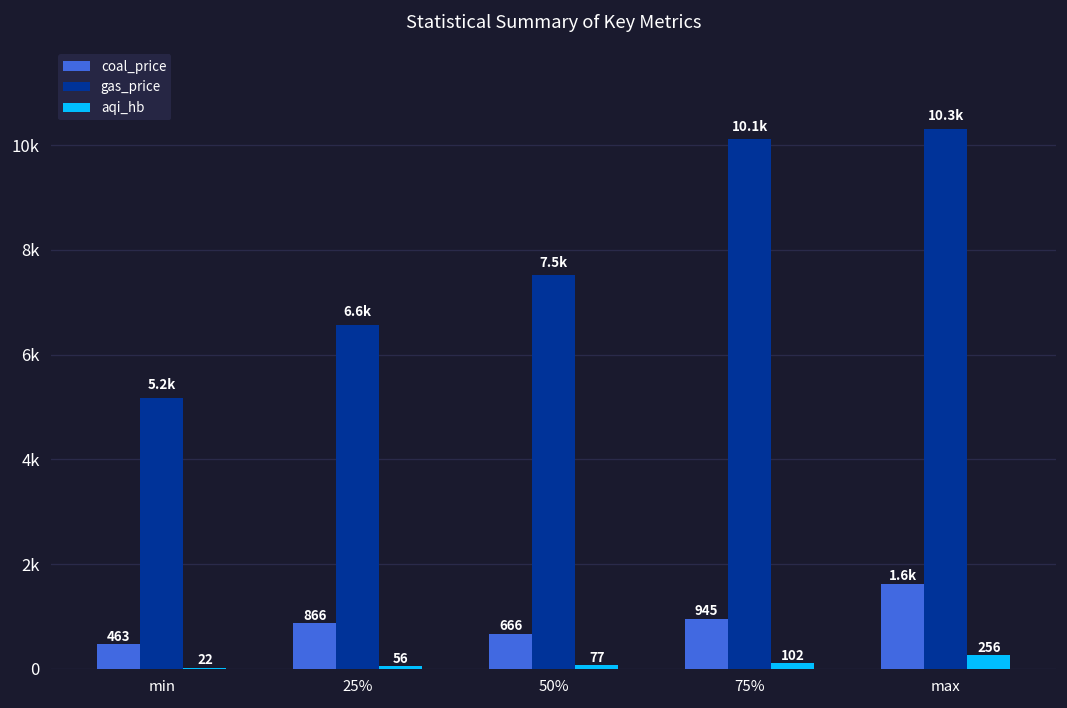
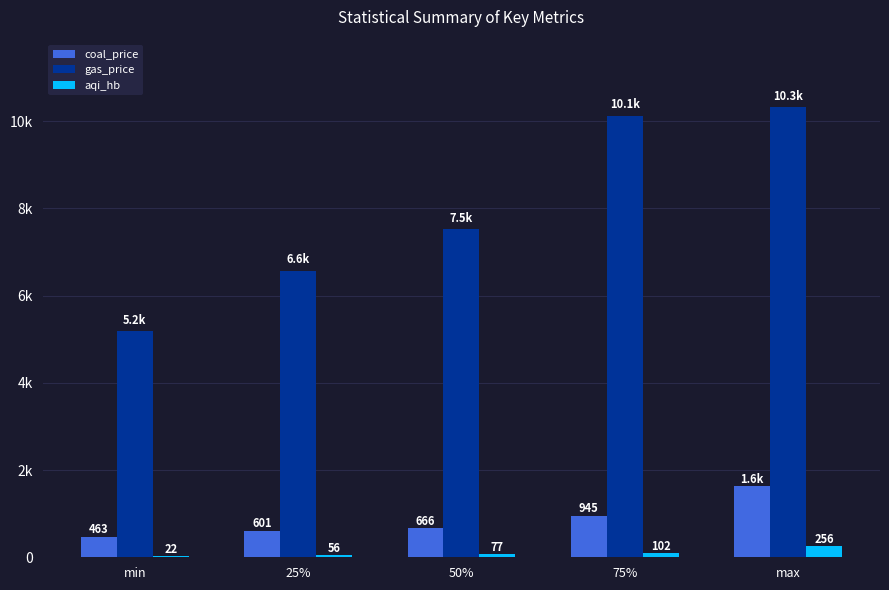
  {
    "coal_price": {
      "min": "463",
-     "25%": "866",
+     "25%": "601",
      "50%": "666",
      "75%": "945",
      "max": "1.6k"
    },
    "gas_price": {
      "min": "5.2k",
      "25%": "6.6k",
      "50%": "7.5k",
      "75%": "10.1k",
      "max": "10.3k"
    },
    "aqi_hb": {
      "min": "22",
      "25%": "56",
      "50%": "77",
      "75%": "102",
      "max": "256"
    }
  }
